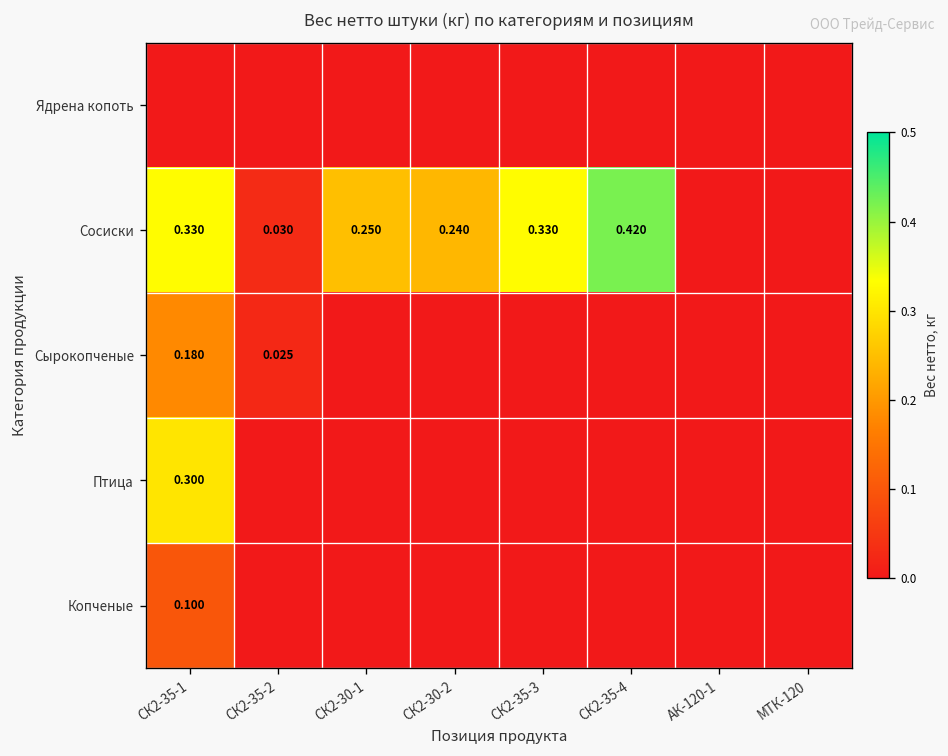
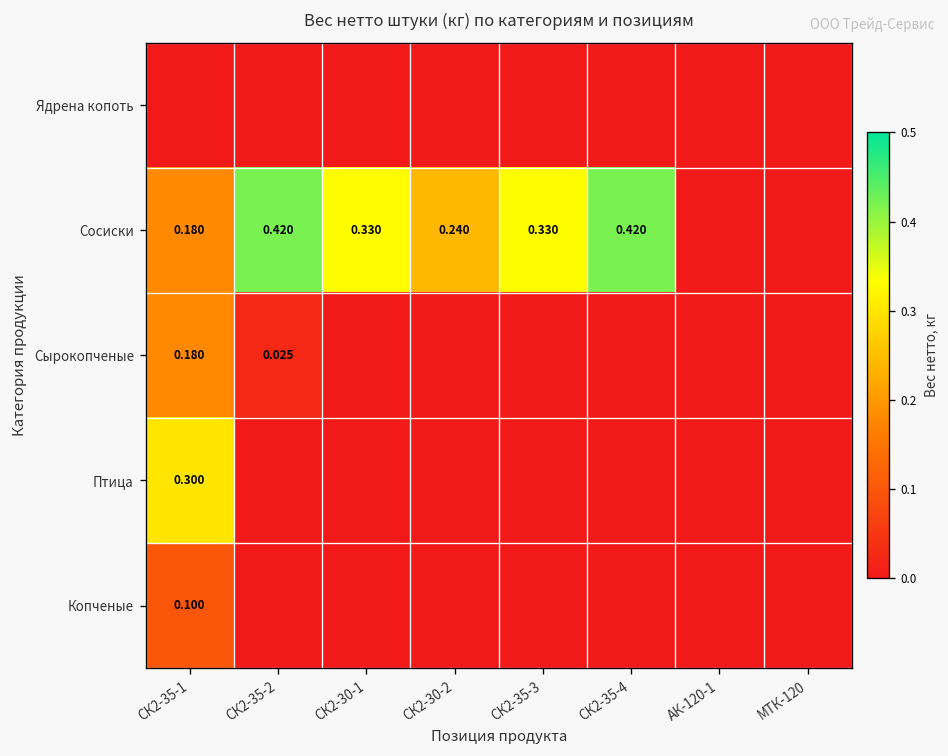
  {
    "Сосиски": {
-     "СК2-35-1": 0.330,
-     "СК2-35-2": 0.030,
-     "СК2-30-1": 0.250,
+     "СК2-35-1": 0.180,
+     "СК2-35-2": 0.420,
+     "СК2-30-1": 0.330,
      "СК2-30-2": 0.240,
      "СК2-35-3": 0.330,
      "СК2-35-4": 0.420
    },
    "Сырокопченые": {
      "СК2-35-1": 0.180,
      "СК2-35-2": 0.025
    },
    "Птица": {
      "СК2-35-1": 0.300
    },
    "Копченые": {
      "СК2-35-1": 0.100
    }
  }
